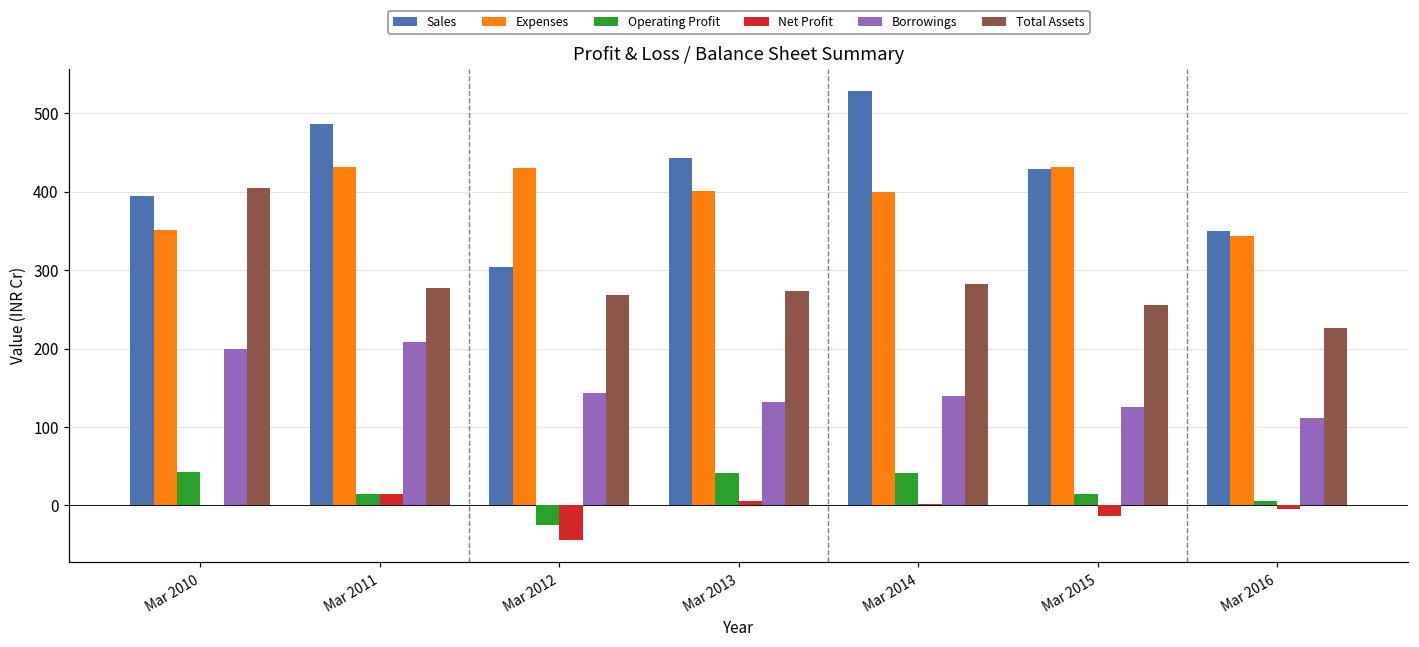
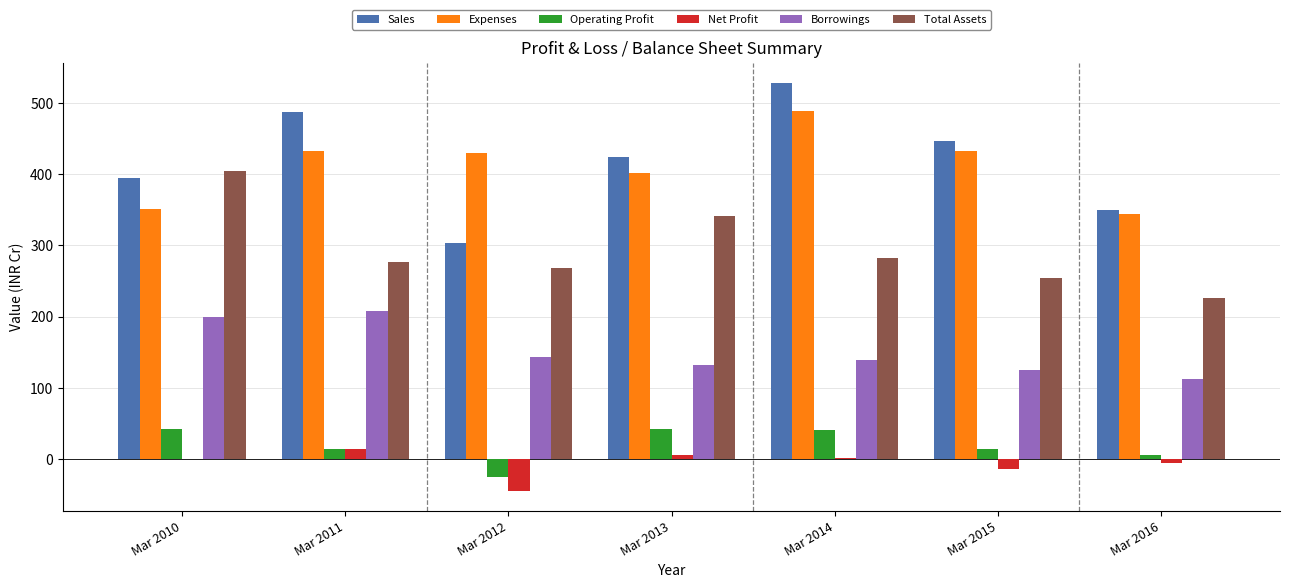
  {
    "Sales": {
      "Mar 2010": 400,
      "Mar 2011": 490,
      "Mar 2012": 300,
-     "Mar 2013": 440,
+     "Mar 2013": 420,
      "Mar 2014": 530,
-     "Mar 2015": 430,
+     "Mar 2015": 450,
      "Mar 2016": 350
    },
    "Expenses": {
      "Mar 2010": 350,
      "Mar 2011": 430,
      "Mar 2012": 430,
      "Mar 2013": 400,
-     "Mar 2014": 400,
+     "Mar 2014": 490,
      "Mar 2015": 430,
      "Mar 2016": 340
    },
    "Operating Profit": {
      "Mar 2010": 40,
      "Mar 2011": 20,
      "Mar 2012": -30,
      "Mar 2013": 40,
      "Mar 2014": 40,
      "Mar 2015": 10,
      "Mar 2016": 10
    },
    "Net Profit": {
      "Mar 2010": 0,
      "Mar 2011": 20,
      "Mar 2012": -40,
      "Mar 2013": 10,
      "Mar 2015": -10,
      "Mar 2016": -10
    },
    "Borrowings": {
      "Mar 2010": 200,
      "Mar 2011": 210,
      "Mar 2012": 140,
      "Mar 2013": 130,
      "Mar 2014": 140,
      "Mar 2015": 130,
      "Mar 2016": 110
    },
    "Total Assets": {
      "Mar 2010": 410,
      "Mar 2011": 280,
      "Mar 2012": 270,
-     "Mar 2013": 270,
+     "Mar 2013": 340,
      "Mar 2014": 280,
      "Mar 2015": 260,
      "Mar 2016": 230
    }
  }
